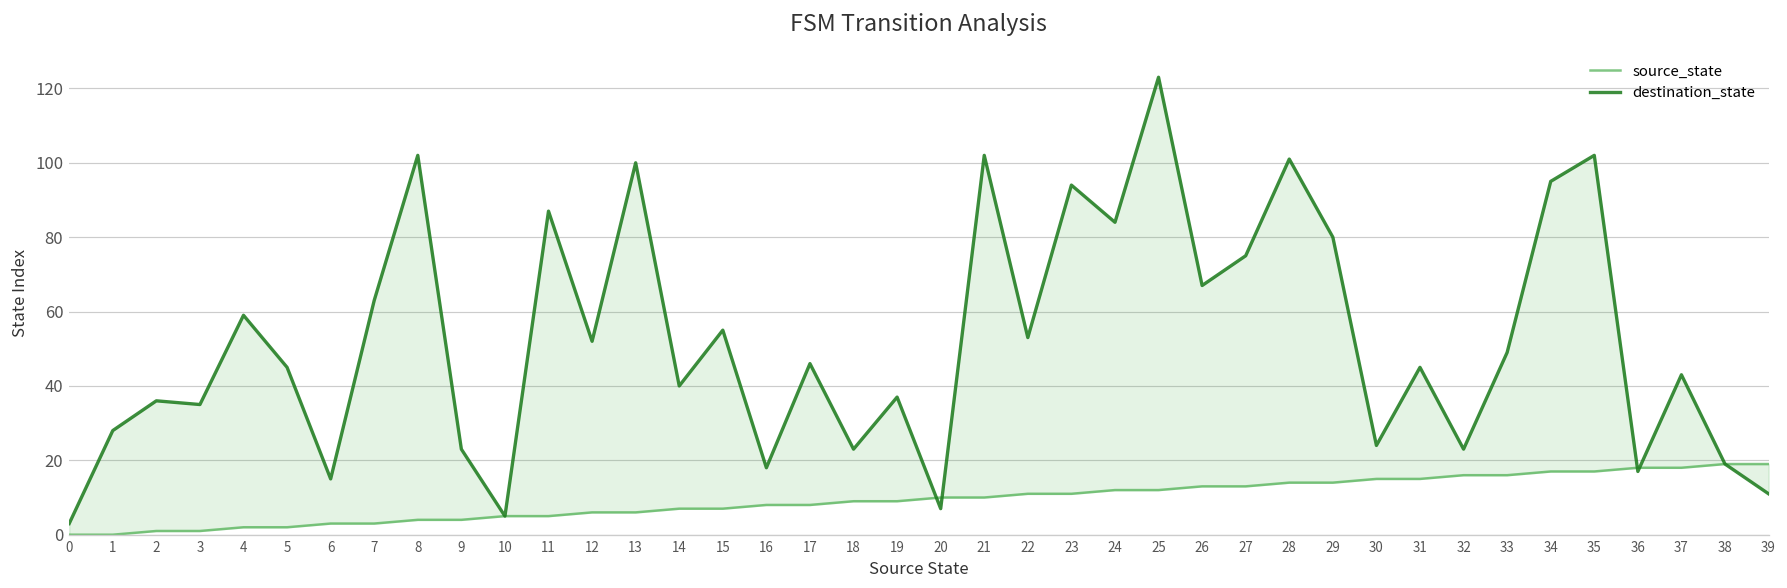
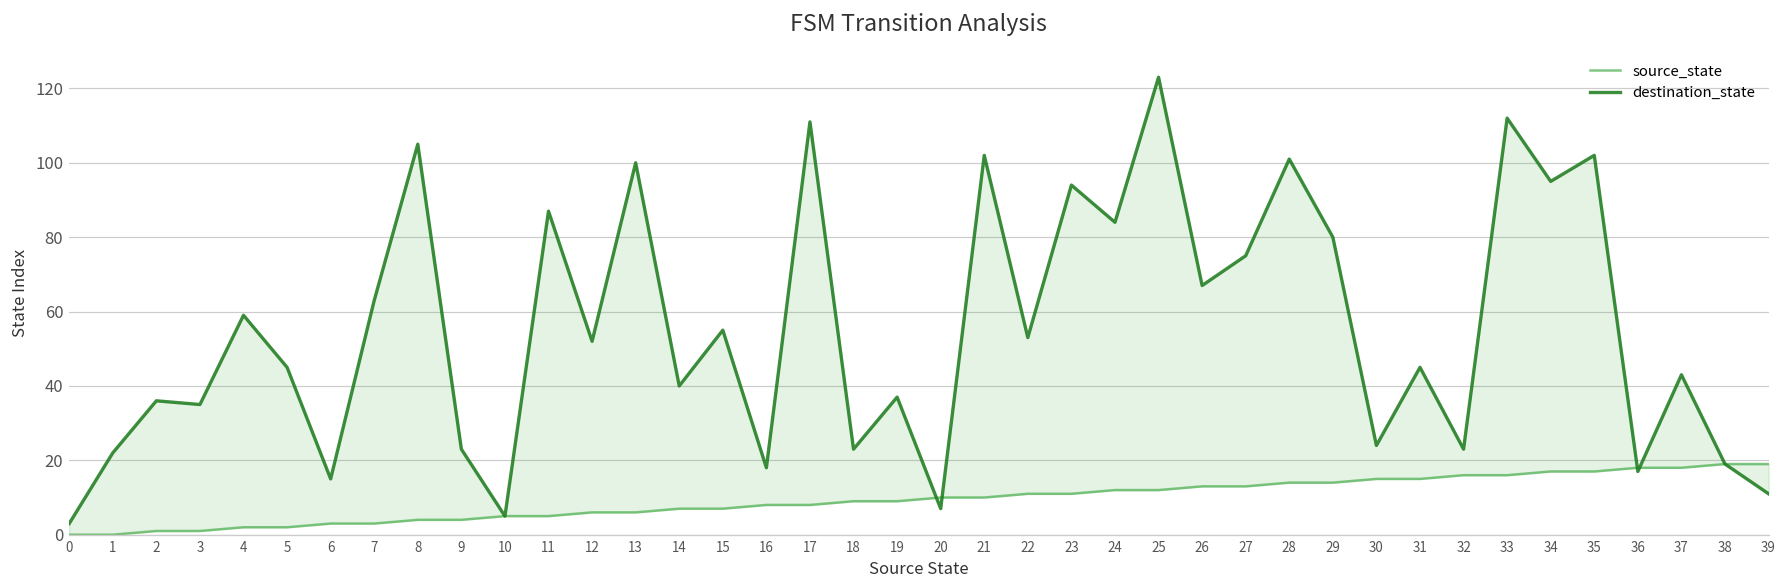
  {
    "destination_state": {
-     "1": 28,
-     "8": 102,
-     "17": 46,
+     "1": 22,
+     "8": 105,
+     "17": 111,
      "20": 7,
-     "33": 49,
+     "33": 112,
      "36": 17,
      "39": 11
    }
  }
